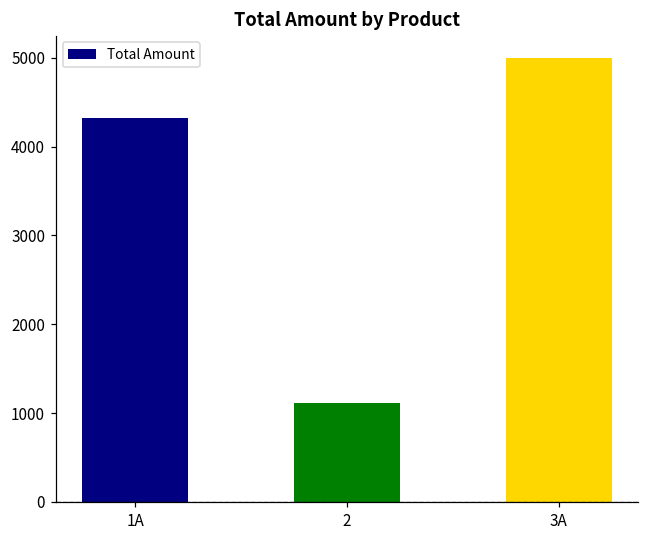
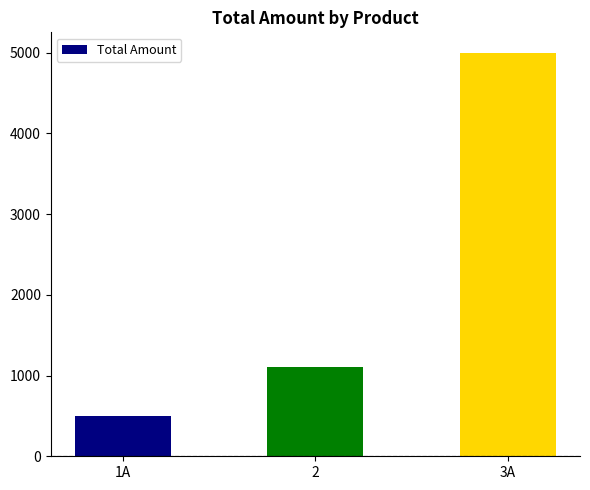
  {
-   "1A": 4300,
+   "1A": 500,
    "2": 1100,
    "3A": 5000
  }
